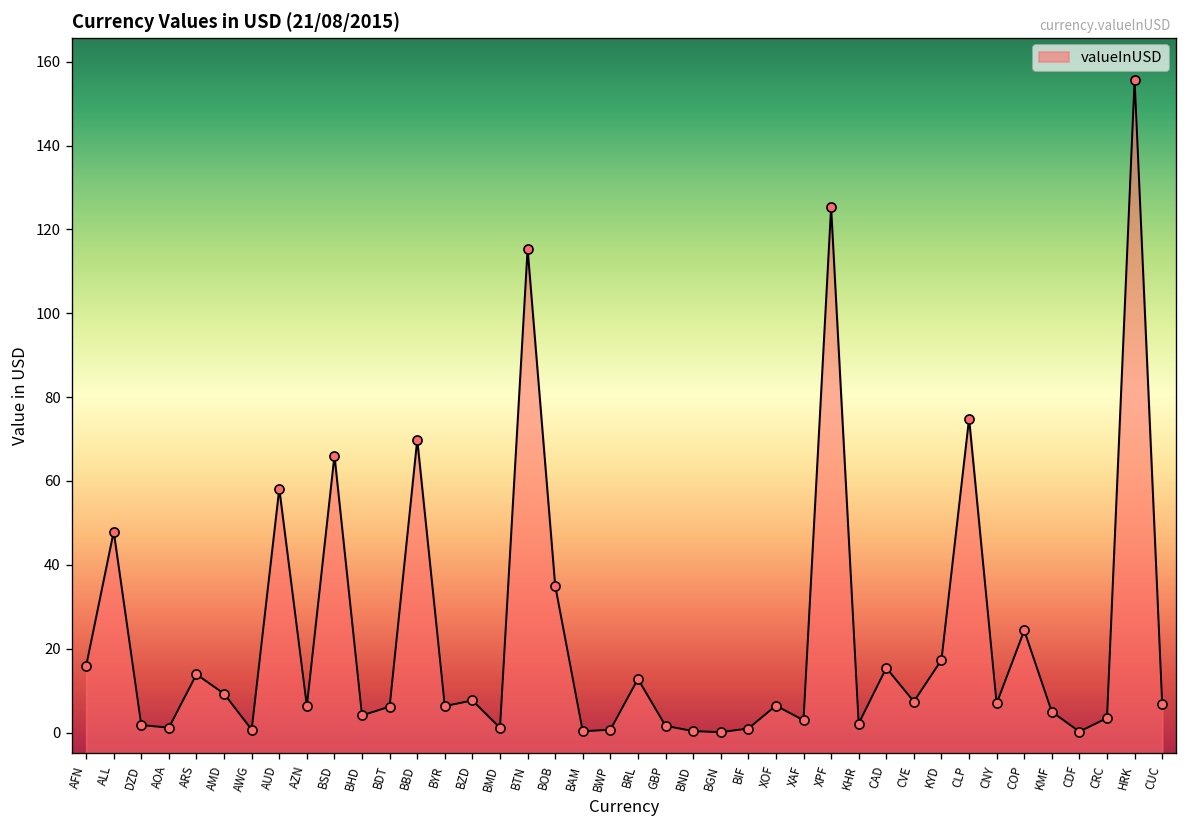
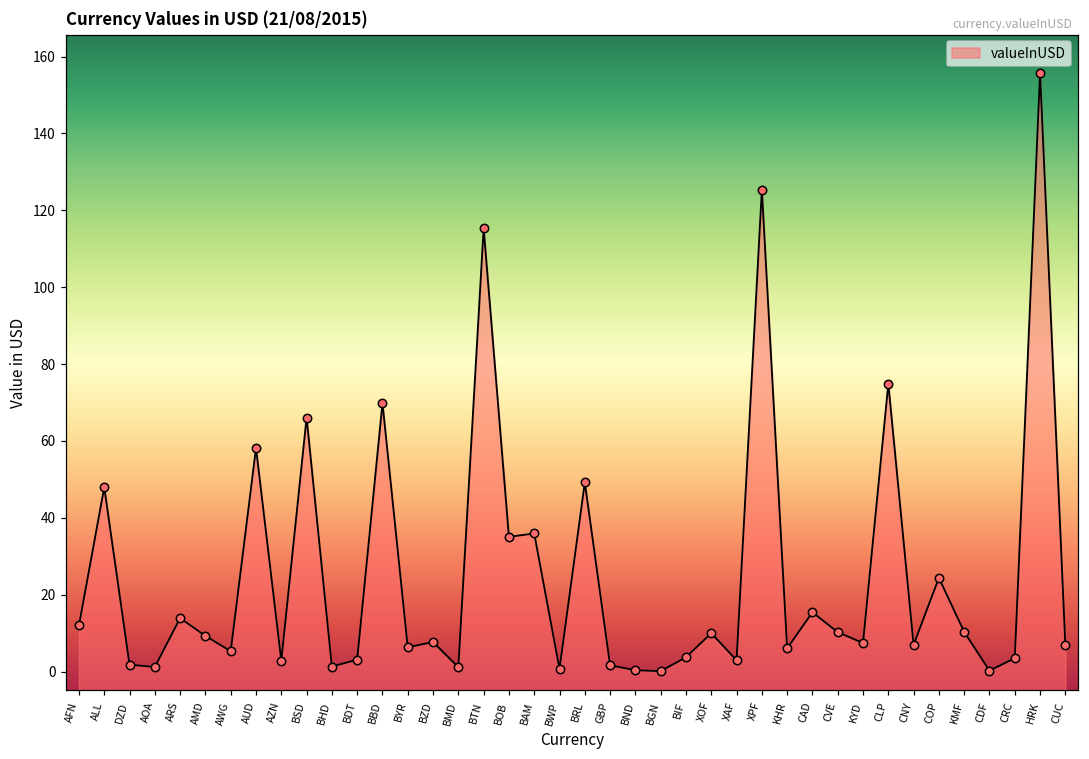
  {
-   "AFN": 16,
+   "AFN": 12,
    "ALL": 48,
    "DZD": 2,
    "AOA": 1,
    "ARS": 14,
    "AMD": 9,
-   "AWG": 1,
+   "AWG": 5,
    "AUD": 58,
-   "AZN": 6,
+   "AZN": 3,
    "BSD": 66,
-   "BHD": 4,
-   "BDT": 6,
+   "BHD": 1,
+   "BDT": 3,
    "BBD": 70,
    "BYR": 6,
    "BZD": 8,
    "BMD": 1,
    "BTN": 115,
    "BOB": 35,
-   "BAM": 0,
+   "BAM": 36,
    "BWP": 1,
-   "BRL": 13,
+   "BRL": 49,
    "GBP": 2,
    "BND": 0,
    "BGN": 0,
-   "BIF": 1,
-   "XOF": 6,
+   "BIF": 4,
+   "XOF": 10,
    "XAF": 3,
    "XPF": 125,
-   "KHR": 2,
+   "KHR": 6,
    "CAD": 15,
-   "CVE": 7,
-   "KYD": 17,
+   "CVE": 10,
+   "KYD": 7,
    "CLP": 75,
    "CNY": 7,
    "COP": 24,
-   "KMF": 5,
+   "KMF": 10,
    "CDF": 0,
    "CRC": 3,
    "HRK": 156,
    "CUC": 7
  }
